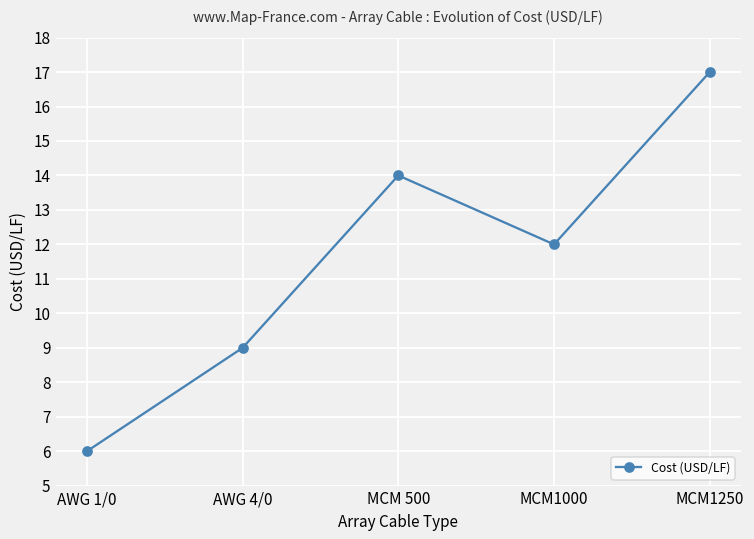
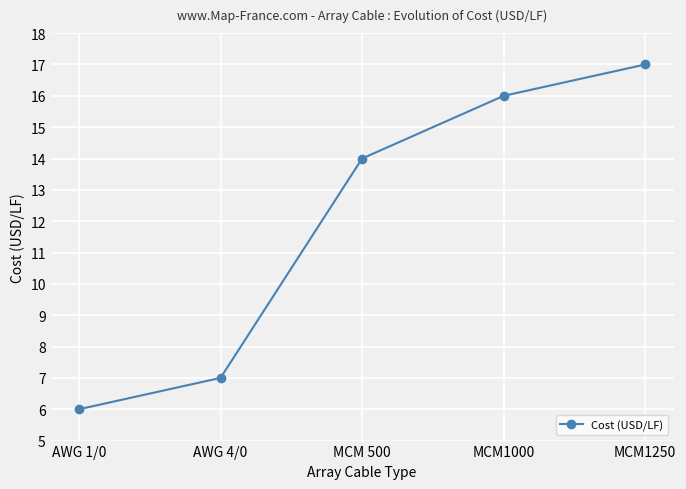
  {
    "AWG 1/0": 6,
-   "AWG 4/0": 9,
+   "AWG 4/0": 7,
    "MCM 500": 14,
-   "MCM1000": 12,
+   "MCM1000": 16,
    "MCM1250": 17
  }
